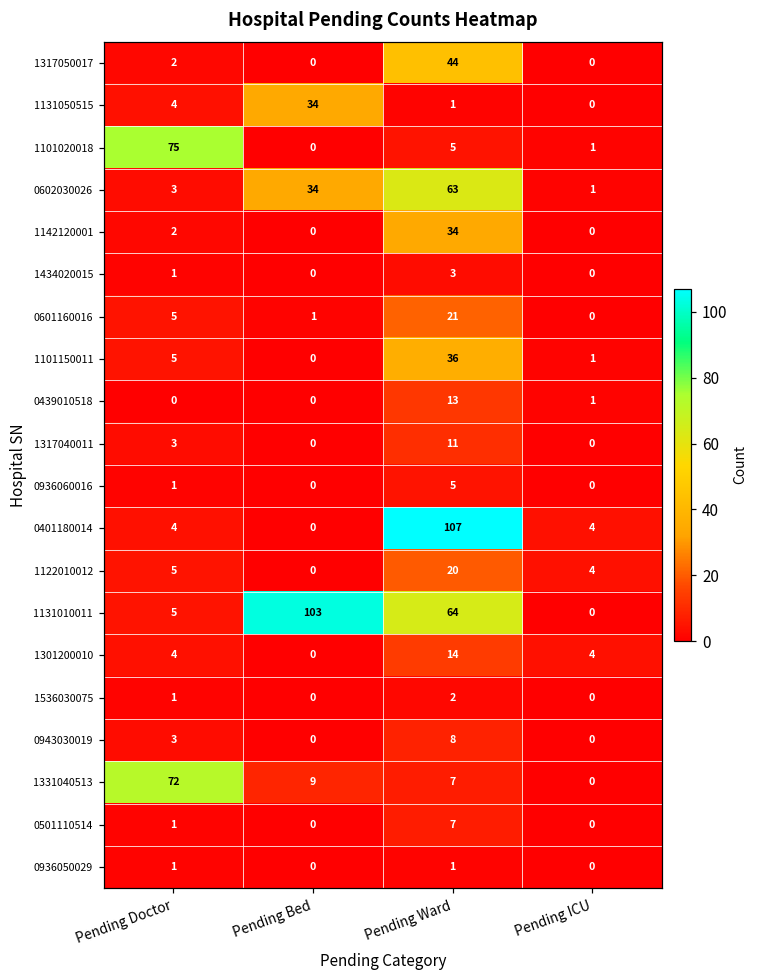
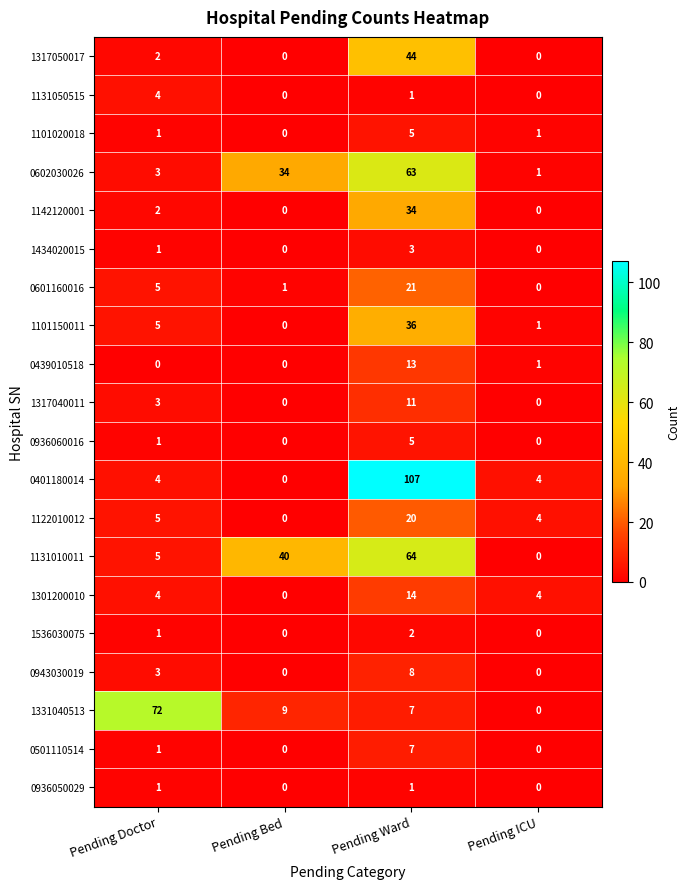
  {
    "1317050017": {
      "Pending Doctor": 2,
      "Pending Bed": 0,
      "Pending Ward": 44,
      "Pending ICU": 0
    },
    "1131050515": {
      "Pending Doctor": 4,
-     "Pending Bed": 34,
+     "Pending Bed": 0,
      "Pending Ward": 1,
      "Pending ICU": 0
    },
    "1101020018": {
-     "Pending Doctor": 75,
+     "Pending Doctor": 1,
      "Pending Bed": 0,
      "Pending Ward": 5,
      "Pending ICU": 1
    },
    "0602030026": {
      "Pending Doctor": 3,
      "Pending Bed": 34,
      "Pending Ward": 63,
      "Pending ICU": 1
    },
    "1142120001": {
      "Pending Doctor": 2,
      "Pending Bed": 0,
      "Pending Ward": 34,
      "Pending ICU": 0
    },
    "1434020015": {
      "Pending Doctor": 1,
      "Pending Bed": 0,
      "Pending Ward": 3,
      "Pending ICU": 0
    },
    "0601160016": {
      "Pending Doctor": 5,
      "Pending Bed": 1,
      "Pending Ward": 21,
      "Pending ICU": 0
    },
    "1101150011": {
      "Pending Doctor": 5,
      "Pending Bed": 0,
      "Pending Ward": 36,
      "Pending ICU": 1
    },
    "0439010518": {
      "Pending Doctor": 0,
      "Pending Bed": 0,
      "Pending Ward": 13,
      "Pending ICU": 1
    },
    "1317040011": {
      "Pending Doctor": 3,
      "Pending Bed": 0,
      "Pending Ward": 11,
      "Pending ICU": 0
    },
    "0936060016": {
      "Pending Doctor": 1,
      "Pending Bed": 0,
      "Pending Ward": 5,
      "Pending ICU": 0
    },
    "0401180014": {
      "Pending Doctor": 4,
      "Pending Bed": 0,
      "Pending Ward": 107,
      "Pending ICU": 4
    },
    "1122010012": {
      "Pending Doctor": 5,
      "Pending Bed": 0,
      "Pending Ward": 20,
      "Pending ICU": 4
    },
    "1131010011": {
      "Pending Doctor": 5,
-     "Pending Bed": 103,
+     "Pending Bed": 40,
      "Pending Ward": 64,
      "Pending ICU": 0
    },
    "1301200010": {
      "Pending Doctor": 4,
      "Pending Bed": 0,
      "Pending Ward": 14,
      "Pending ICU": 4
    },
    "1536030075": {
      "Pending Doctor": 1,
      "Pending Bed": 0,
      "Pending Ward": 2,
      "Pending ICU": 0
    },
    "0943030019": {
      "Pending Doctor": 3,
      "Pending Bed": 0,
      "Pending Ward": 8,
      "Pending ICU": 0
    },
    "1331040513": {
      "Pending Doctor": 72,
      "Pending Bed": 9,
      "Pending Ward": 7,
      "Pending ICU": 0
    },
    "0501110514": {
      "Pending Doctor": 1,
      "Pending Bed": 0,
      "Pending Ward": 7,
      "Pending ICU": 0
    },
    "0936050029": {
      "Pending Doctor": 1,
      "Pending Bed": 0,
      "Pending Ward": 1,
      "Pending ICU": 0
    }
  }
